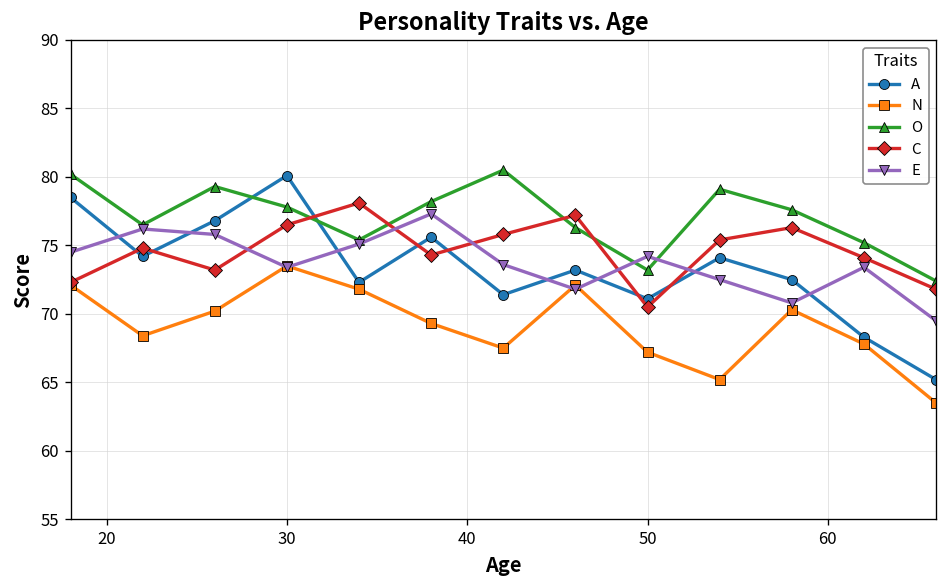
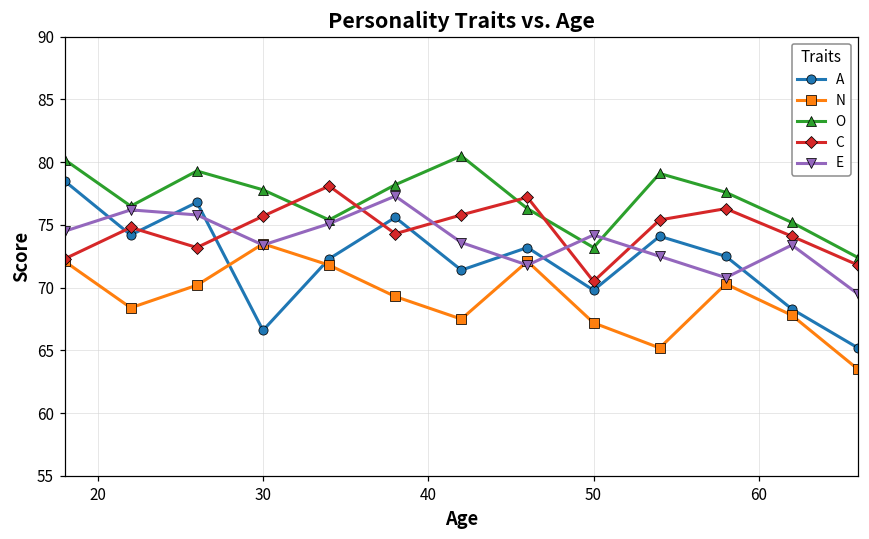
  {
    "A": {
-     "30": 80.1,
-     "50": 71.1
+     "30": 66.6,
+     "50": 69.8
    },
    "N": {
      "50": 67.2
    },
    "O": {
      "30": 77.8,
      "50": 73.2
    },
    "C": {
-     "30": 76.5,
+     "30": 75.7,
      "50": 70.5
    },
    "E": {
      "50": 74.2
    }
  }
